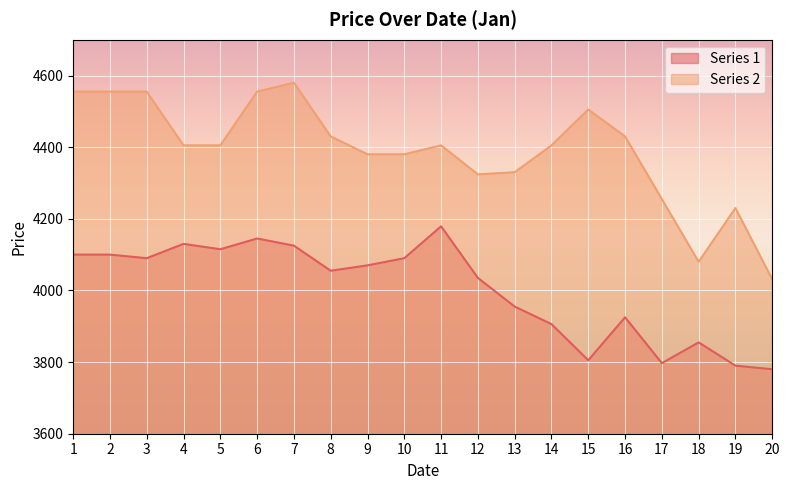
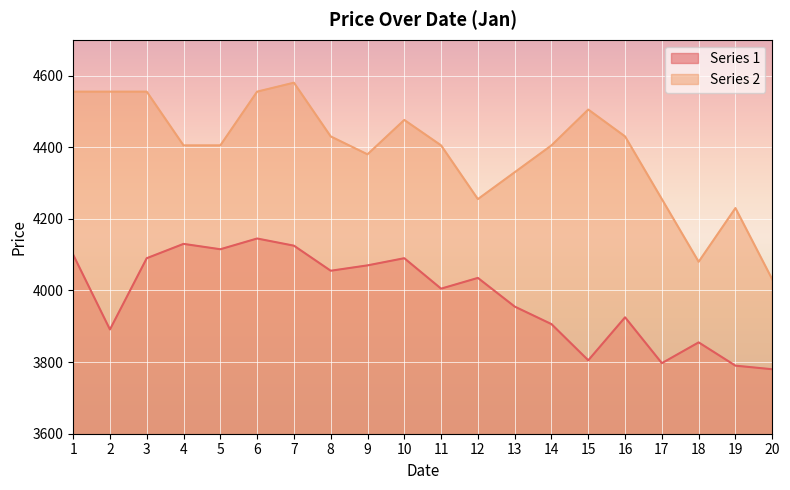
  {
    "Series 1": {
      "1": 4100,
-     "2": 4100,
+     "2": 3890,
      "3": 4090,
      "4": 4130,
      "5": 4120,
      "6": 4150,
      "7": 4130,
      "8": 4060,
      "9": 4070,
      "10": 4090,
-     "11": 4180,
+     "11": 4010,
      "12": 4040,
      "13": 3960,
      "14": 3910,
      "15": 3810,
      "16": 3930,
      "17": 3800,
      "18": 3860,
      "19": 3790,
      "20": 3780
    },
    "Series 2": {
      "1": 4560,
      "2": 4560,
      "3": 4560,
      "4": 4410,
      "5": 4410,
      "6": 4560,
      "7": 4580,
      "8": 4430,
      "9": 4380,
-     "10": 4380,
+     "10": 4480,
      "11": 4410,
-     "12": 4320,
+     "12": 4260,
      "13": 4330,
      "14": 4410,
      "15": 4510,
      "16": 4430,
      "17": 4260,
      "18": 4080,
      "19": 4230,
      "20": 4030
    }
  }
